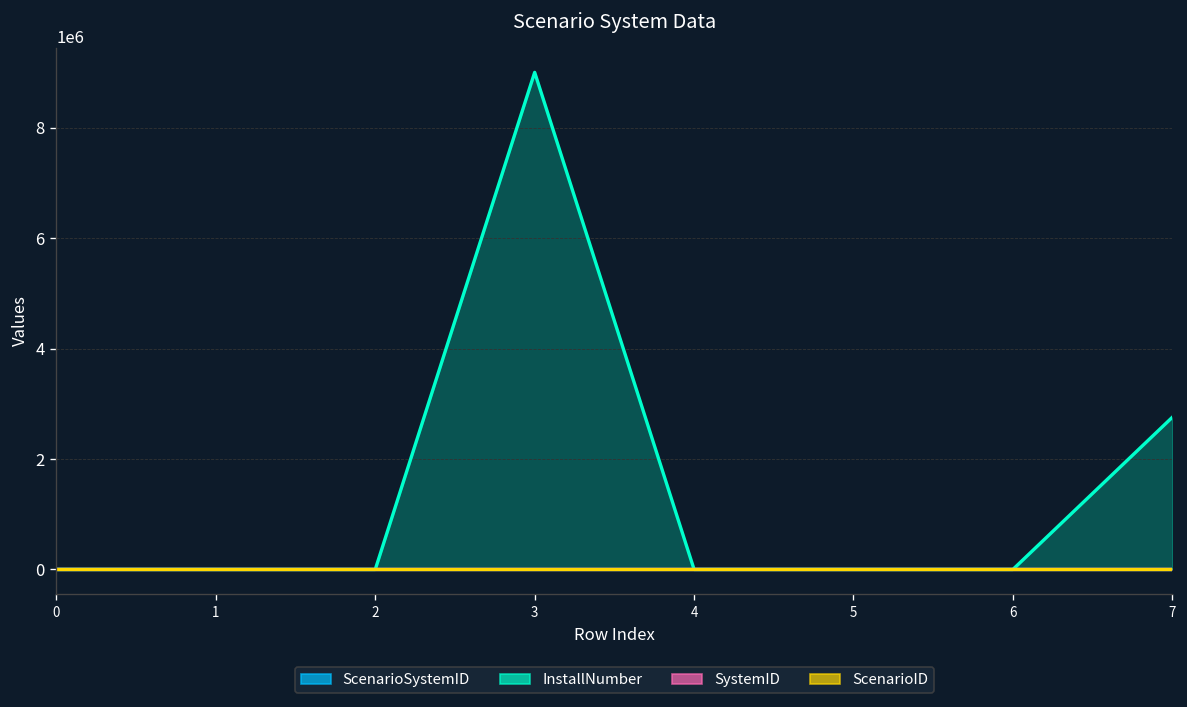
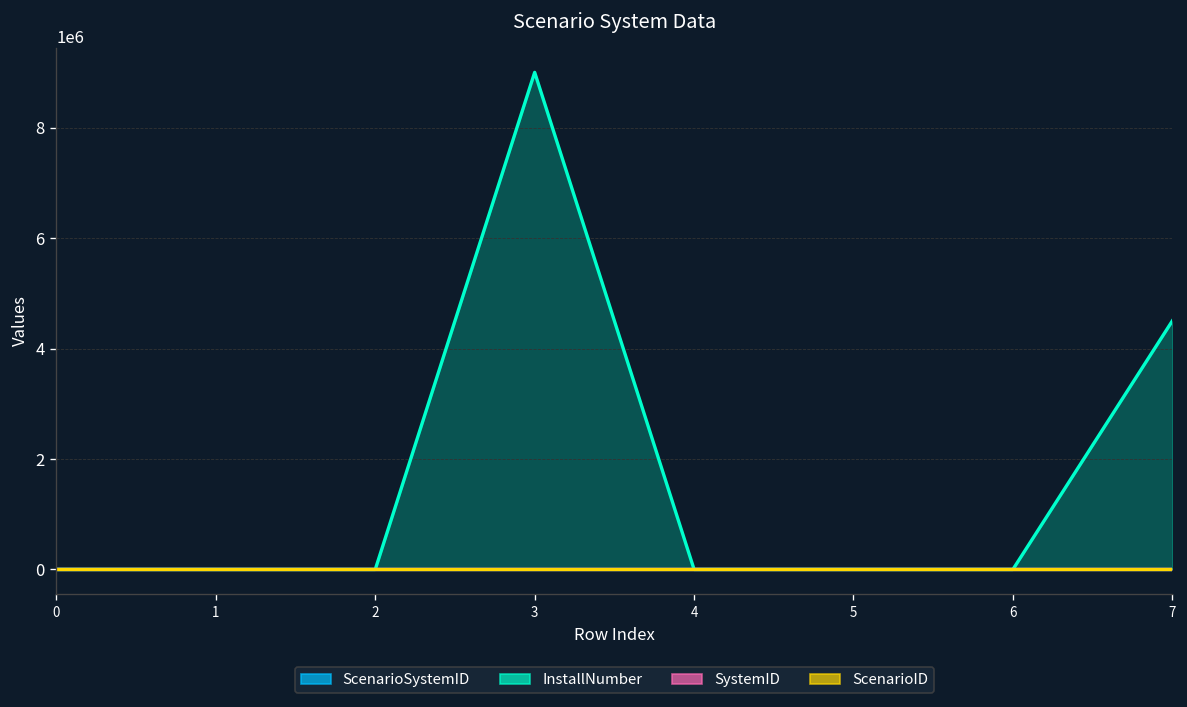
  {
    "ScenarioID": {
      "3": 0,
      "7": 0
    },
    "InstallNumber": {
      "3": 9000000,
-     "7": 2800000
+     "7": 4500000
    }
  }
